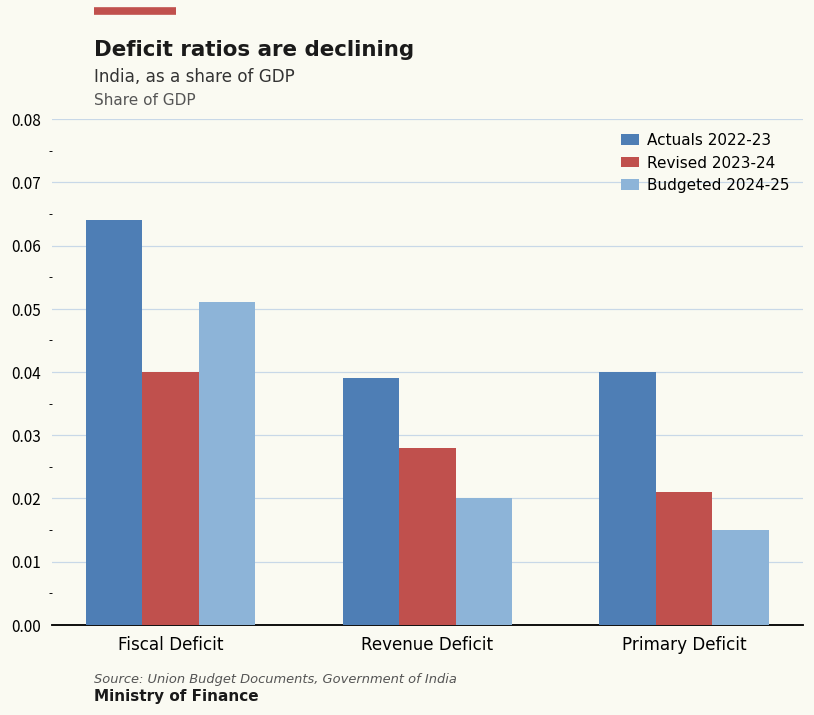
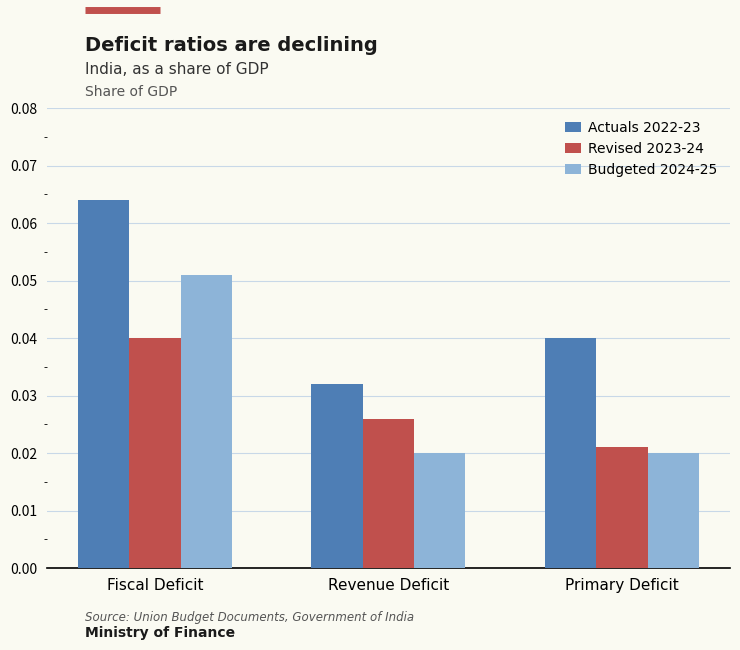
  {
    "Actuals 2022-23": {
      "Fiscal Deficit": 0.064,
-     "Revenue Deficit": 0.039,
+     "Revenue Deficit": 0.032,
      "Primary Deficit": 0.040
    },
    "Revised 2023-24": {
      "Fiscal Deficit": 0.040,
-     "Revenue Deficit": 0.028,
+     "Revenue Deficit": 0.026,
      "Primary Deficit": 0.021
    },
    "Budgeted 2024-25": {
      "Fiscal Deficit": 0.051,
      "Revenue Deficit": 0.020,
-     "Primary Deficit": 0.015
+     "Primary Deficit": 0.020
    }
  }
